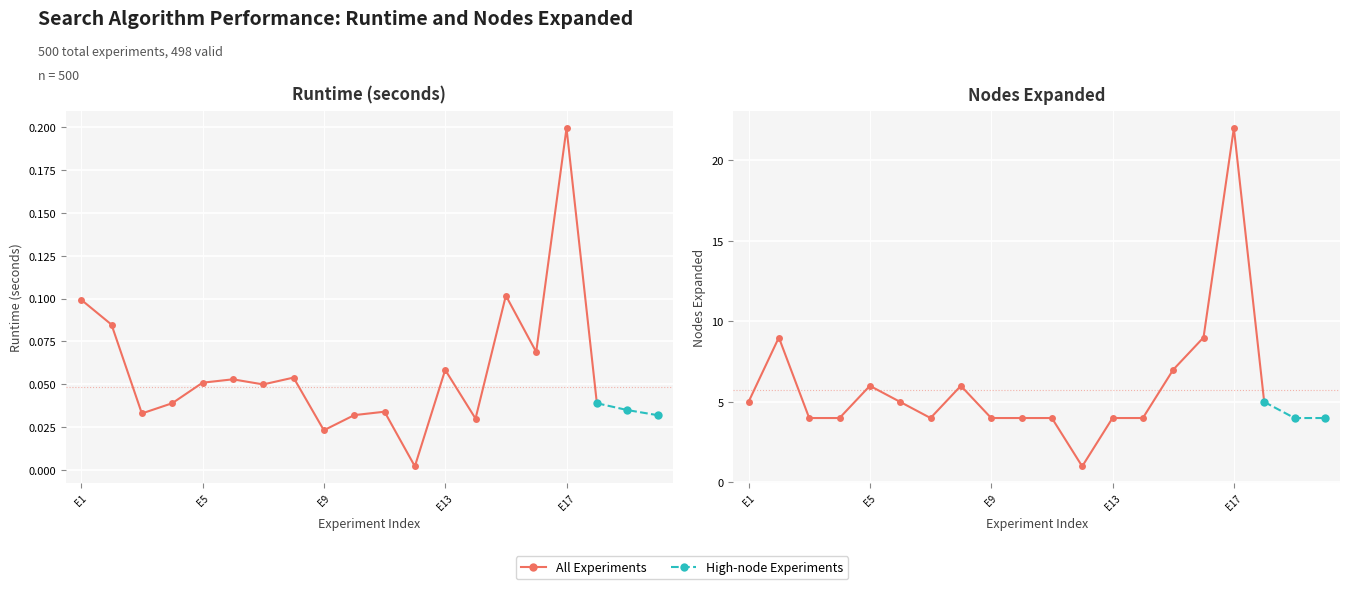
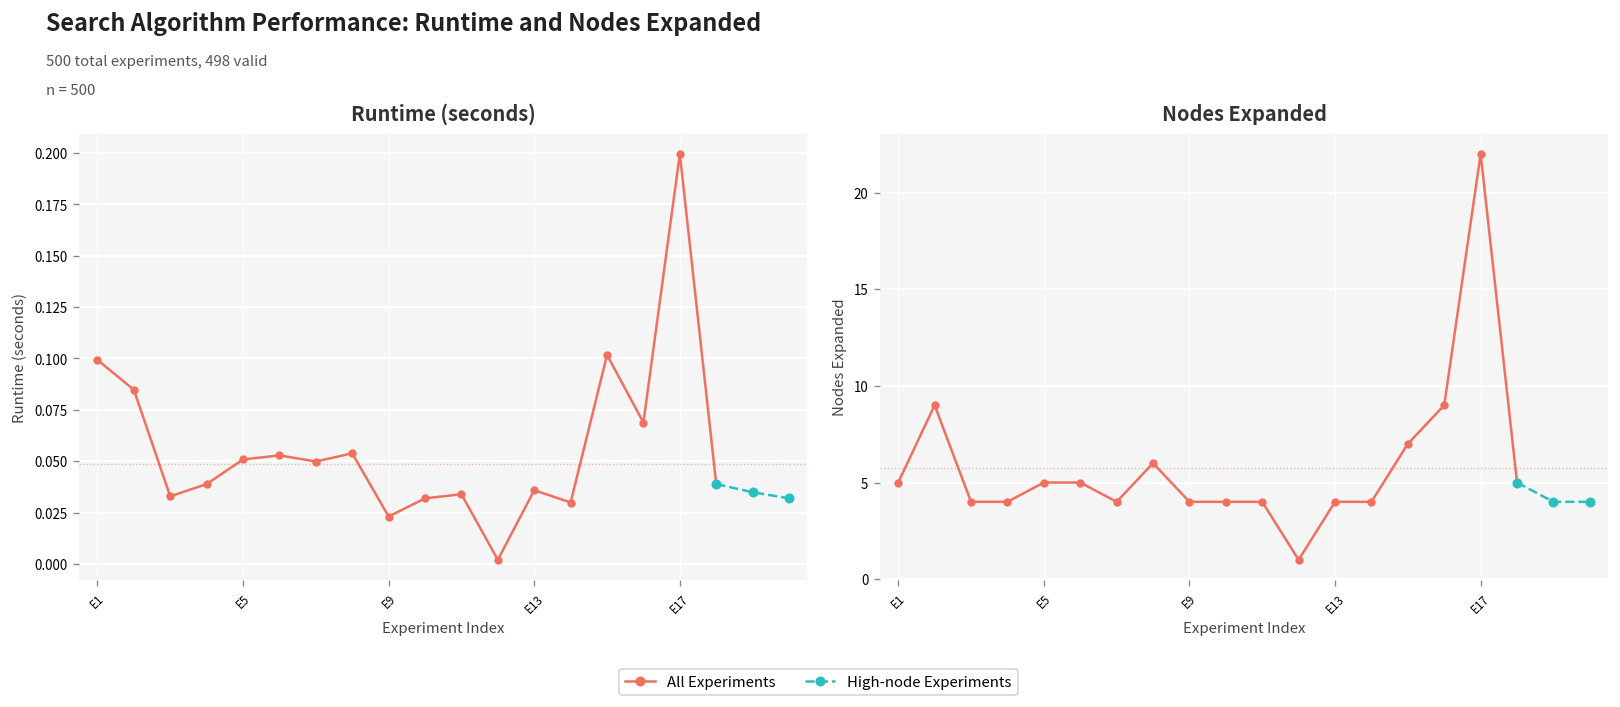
  {
    "Runtime (seconds)": {
      "All Experiments": {
        "E1": 0.099,
        "E5": 0.051,
        "E9": 0.023,
-       "E13": 0.058,
+       "E13": 0.036,
        "E17": 0.200
      }
    },
    "Nodes Expanded": {
      "All Experiments": {
        "E1": 5,
-       "E5": 6,
+       "E5": 5,
        "E9": 4,
        "E13": 4,
        "E17": 22
      }
    }
  }
